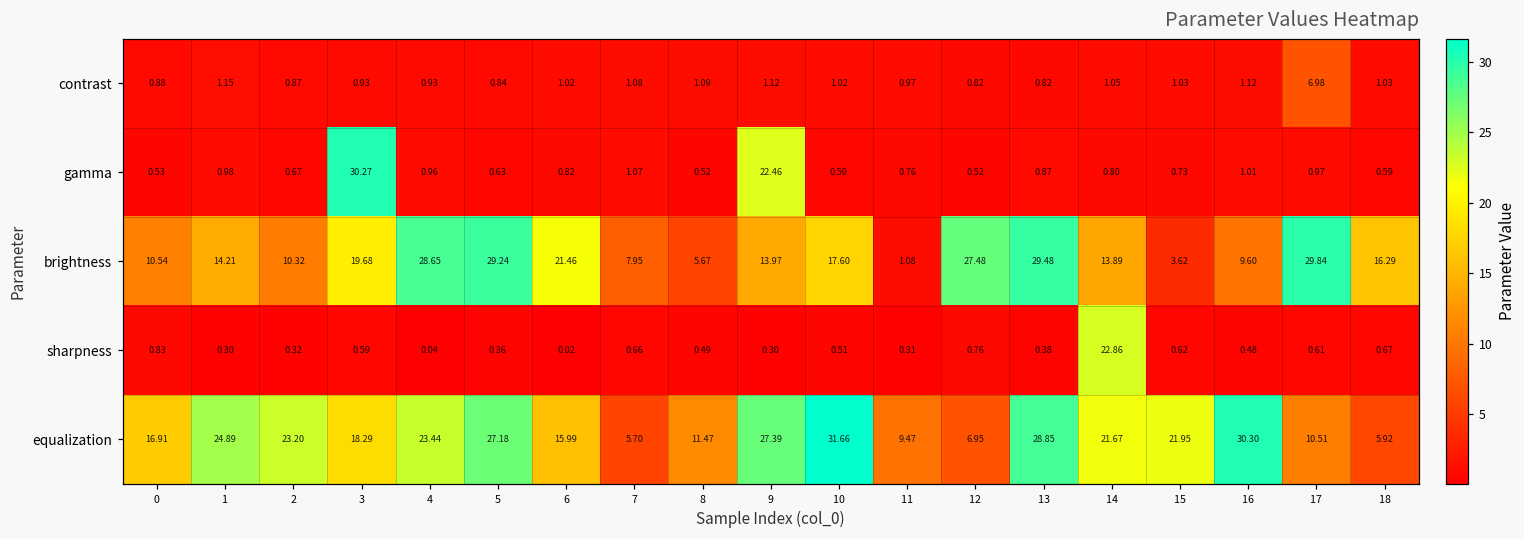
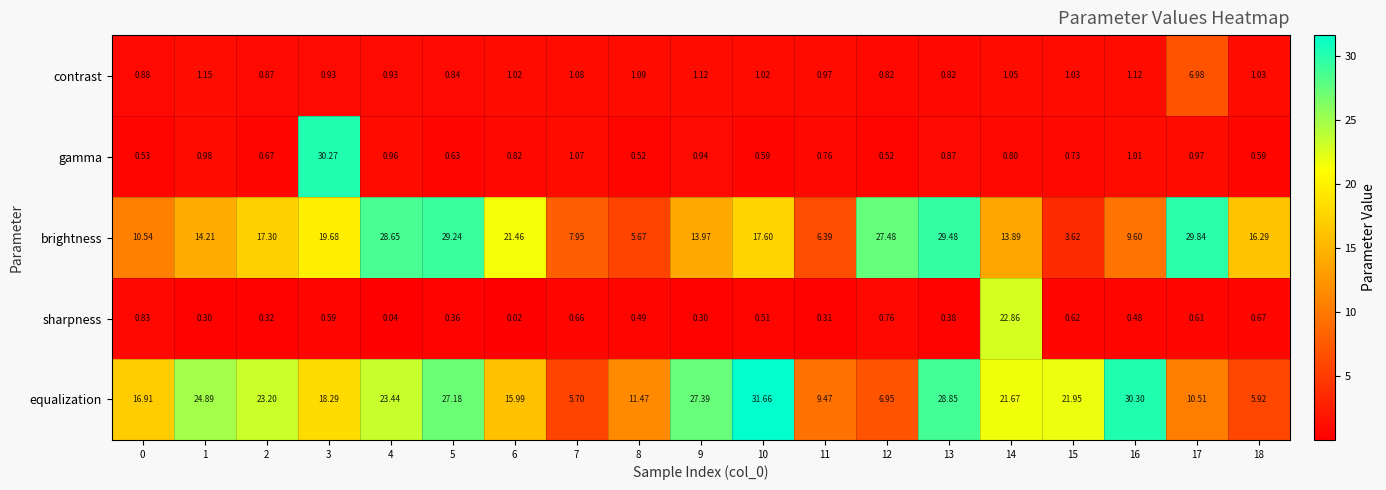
  {
    "contrast": {
      "0": 0.88,
      "1": 1.15,
      "2": 0.87,
      "3": 0.93,
      "4": 0.93,
      "5": 0.84,
      "6": 1.02,
      "7": 1.08,
      "8": 1.09,
      "9": 1.12,
      "10": 1.02,
      "11": 0.97,
      "12": 0.82,
      "13": 0.82,
      "14": 1.05,
      "15": 1.03,
      "16": 1.12,
      "17": 6.98,
      "18": 1.03
    },
    "gamma": {
      "0": 0.53,
      "1": 0.98,
      "2": 0.67,
      "3": 30.27,
      "4": 0.96,
      "5": 0.63,
      "6": 0.82,
      "7": 1.07,
      "8": 0.52,
-     "9": 22.46,
+     "9": 0.94,
      "10": 0.59,
      "11": 0.76,
      "12": 0.52,
      "13": 0.87,
      "14": 0.80,
      "15": 0.73,
      "16": 1.01,
      "17": 0.97,
      "18": 0.59
    },
    "brightness": {
      "0": 10.54,
      "1": 14.21,
-     "2": 10.32,
+     "2": 17.30,
      "3": 19.68,
      "4": 28.65,
      "5": 29.24,
      "6": 21.46,
      "7": 7.95,
      "8": 5.67,
      "9": 13.97,
      "10": 17.60,
-     "11": 1.08,
+     "11": 6.39,
      "12": 27.48,
      "13": 29.48,
      "14": 13.89,
      "15": 3.62,
      "16": 9.60,
      "17": 29.84,
      "18": 16.29
    },
    "sharpness": {
      "0": 0.83,
      "1": 0.30,
      "2": 0.32,
      "3": 0.59,
      "4": 0.04,
      "5": 0.36,
      "6": 0.02,
      "7": 0.66,
      "8": 0.49,
      "9": 0.30,
      "10": 0.51,
      "11": 0.31,
      "12": 0.76,
      "13": 0.38,
      "14": 22.86,
      "15": 0.62,
      "16": 0.48,
      "17": 0.61,
      "18": 0.67
    },
    "equalization": {
      "0": 16.91,
      "1": 24.89,
      "2": 23.20,
      "3": 18.29,
      "4": 23.44,
      "5": 27.18,
      "6": 15.99,
      "7": 5.70,
      "8": 11.47,
      "9": 27.39,
      "10": 31.66,
      "11": 9.47,
      "12": 6.95,
      "13": 28.85,
      "14": 21.67,
      "15": 21.95,
      "16": 30.30,
      "17": 10.51,
      "18": 5.92
    }
  }
